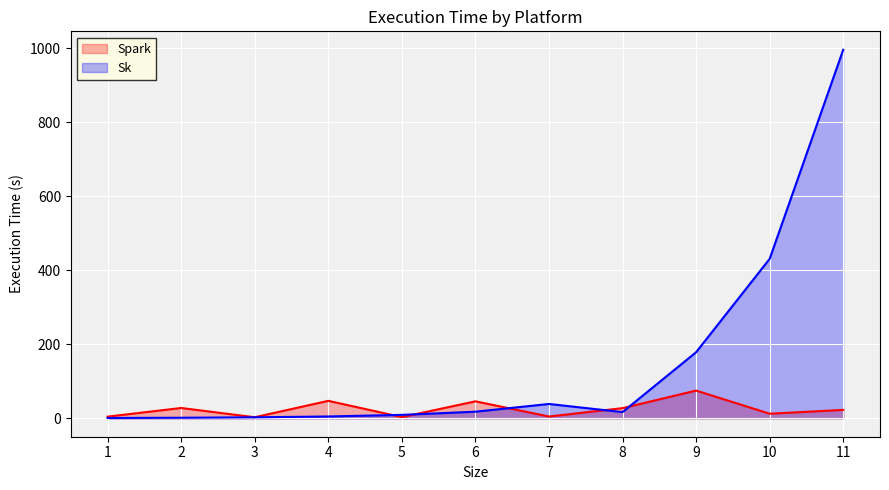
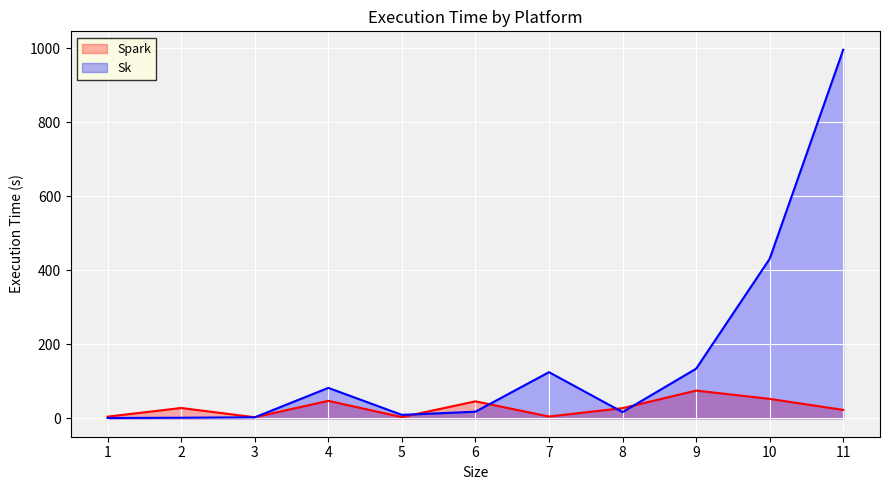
  {
    "Spark": {
      "2": 30,
      "4": 50,
      "6": 50,
      "7": 0,
      "8": 30,
      "9": 70,
-     "10": 10,
+     "10": 50,
      "11": 20
    },
    "Sk": {
      "2": 0,
-     "4": 0,
+     "4": 80,
      "6": 20,
-     "7": 40,
+     "7": 120,
      "8": 20,
-     "9": 180,
+     "9": 130,
      "10": 430,
      "11": 1000
    }
  }
